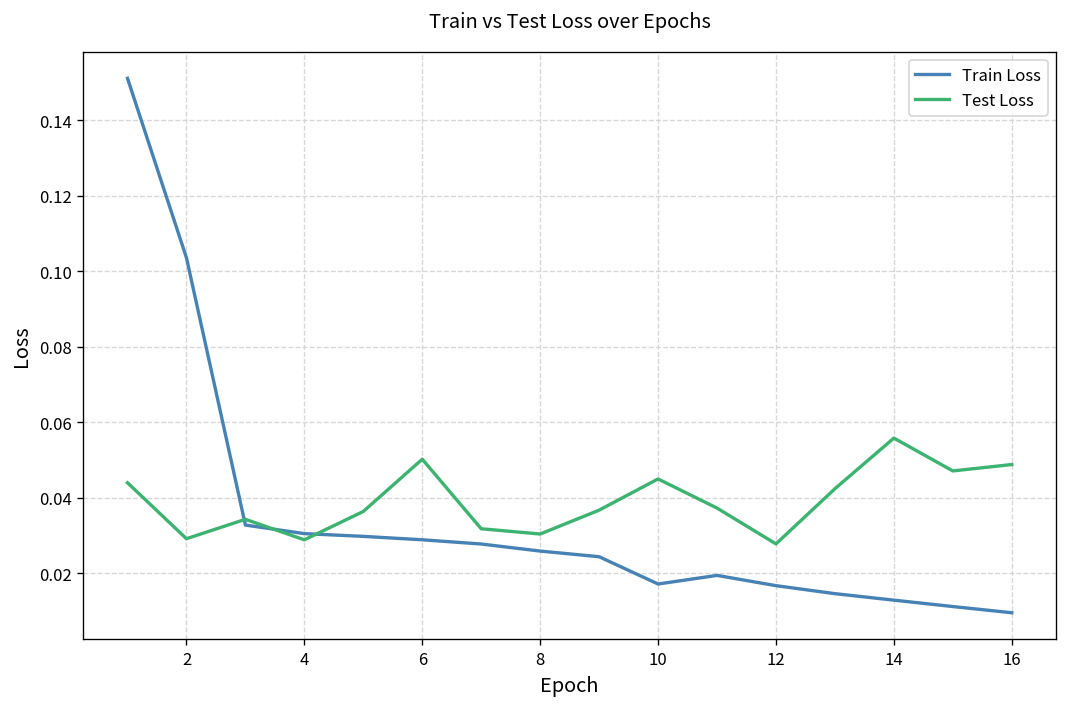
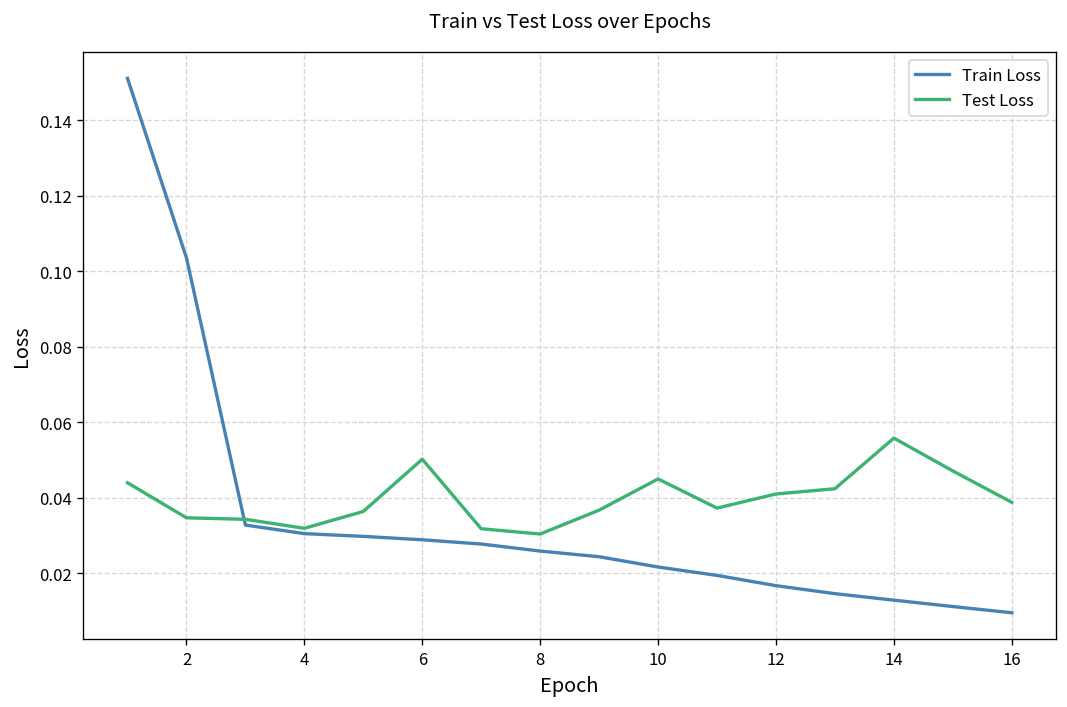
  {
    "Train Loss": {
      "2": 0.104,
      "4": 0.030,
      "6": 0.029,
      "8": 0.026,
-     "10": 0.017,
+     "10": 0.022,
      "12": 0.017,
      "14": 0.013,
      "16": 0.010
    },
    "Test Loss": {
-     "2": 0.029,
-     "4": 0.029,
+     "2": 0.035,
+     "4": 0.032,
      "6": 0.050,
      "8": 0.030,
      "10": 0.045,
-     "12": 0.028,
+     "12": 0.041,
      "14": 0.056,
-     "16": 0.049
+     "16": 0.039
    }
  }
